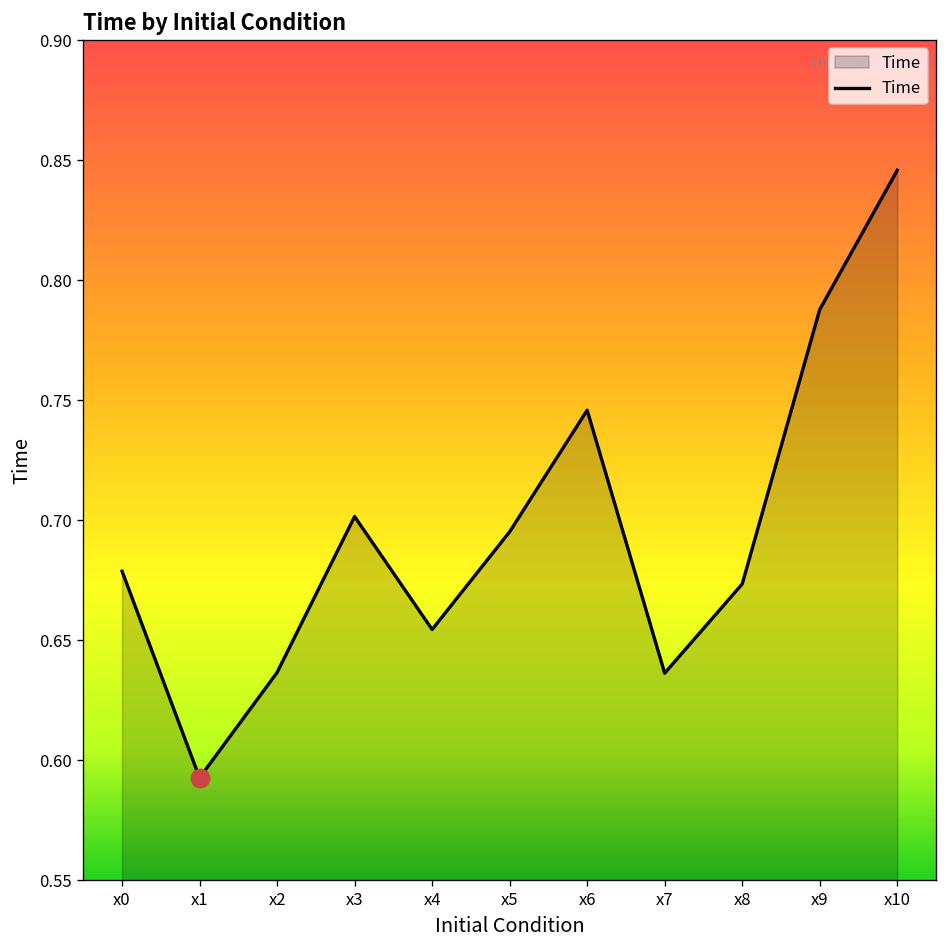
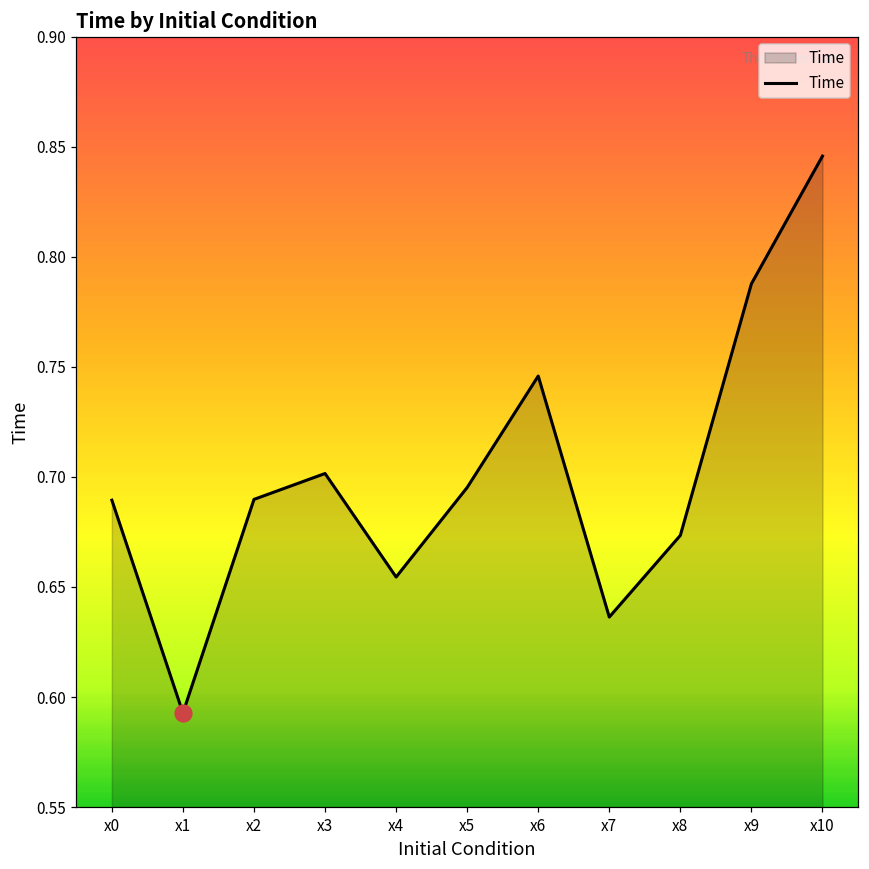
  {
    "Time": {
-     "x0": 0.679,
-     "x2": 0.637,
+     "x0": 0.689,
+     "x2": 0.690,
      "x3": 0.702,
      "x4": 0.655,
      "x5": 0.695,
      "x6": 0.746,
      "x7": 0.636,
      "x8": 0.673,
      "x9": 0.788,
      "x10": 0.846
    }
  }
